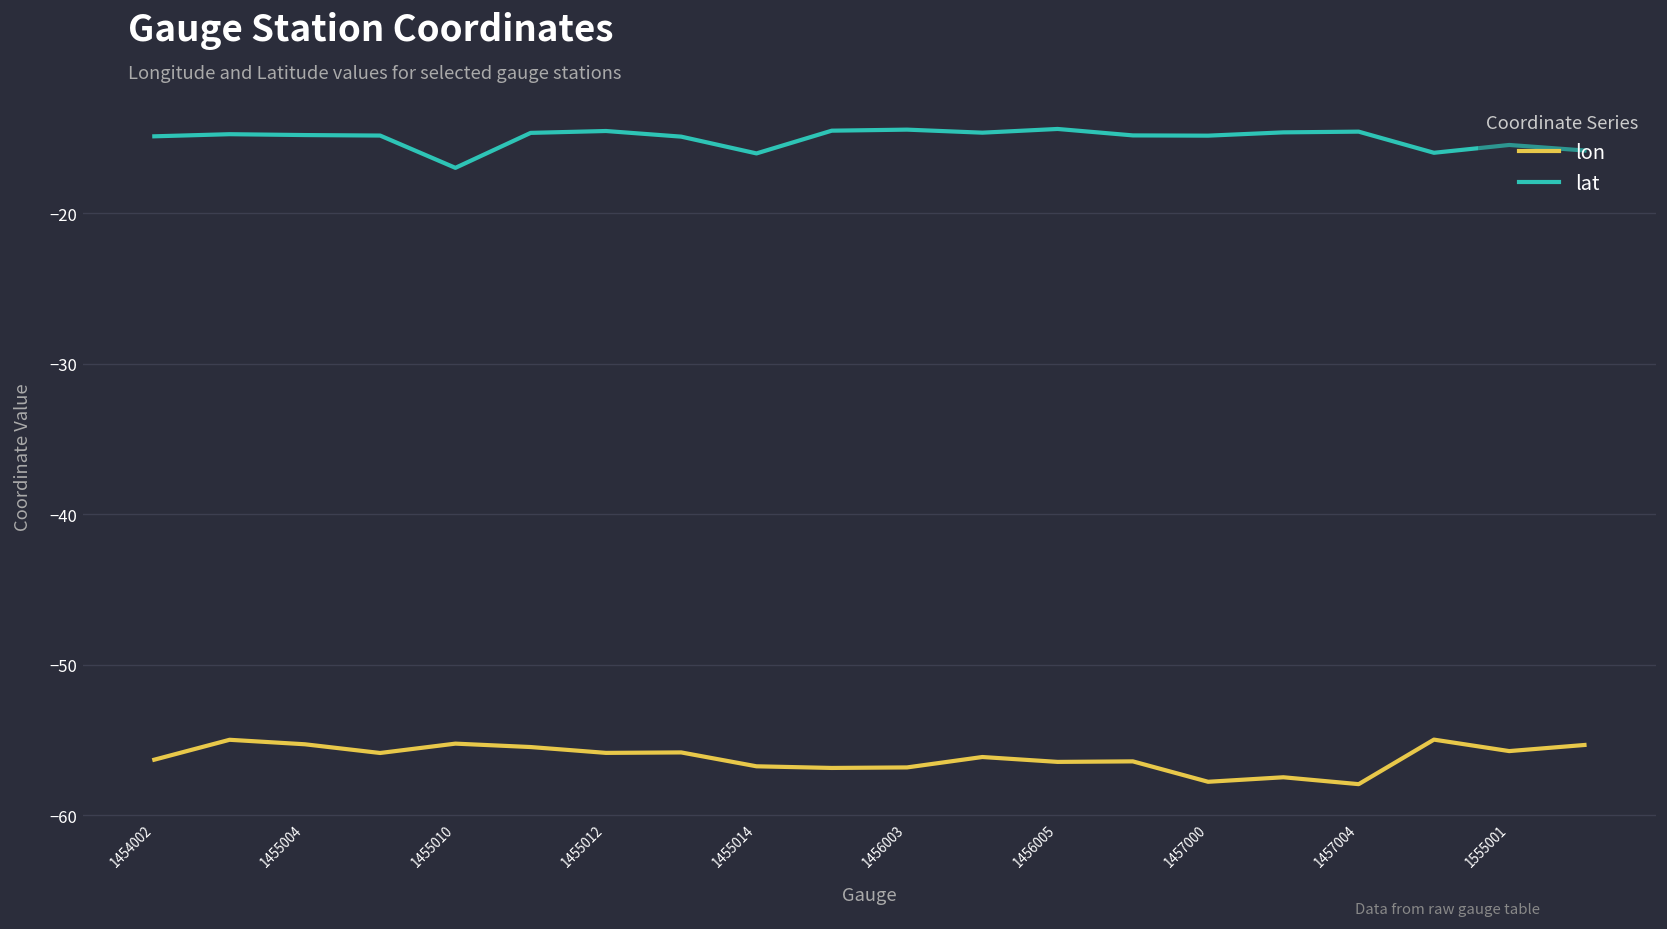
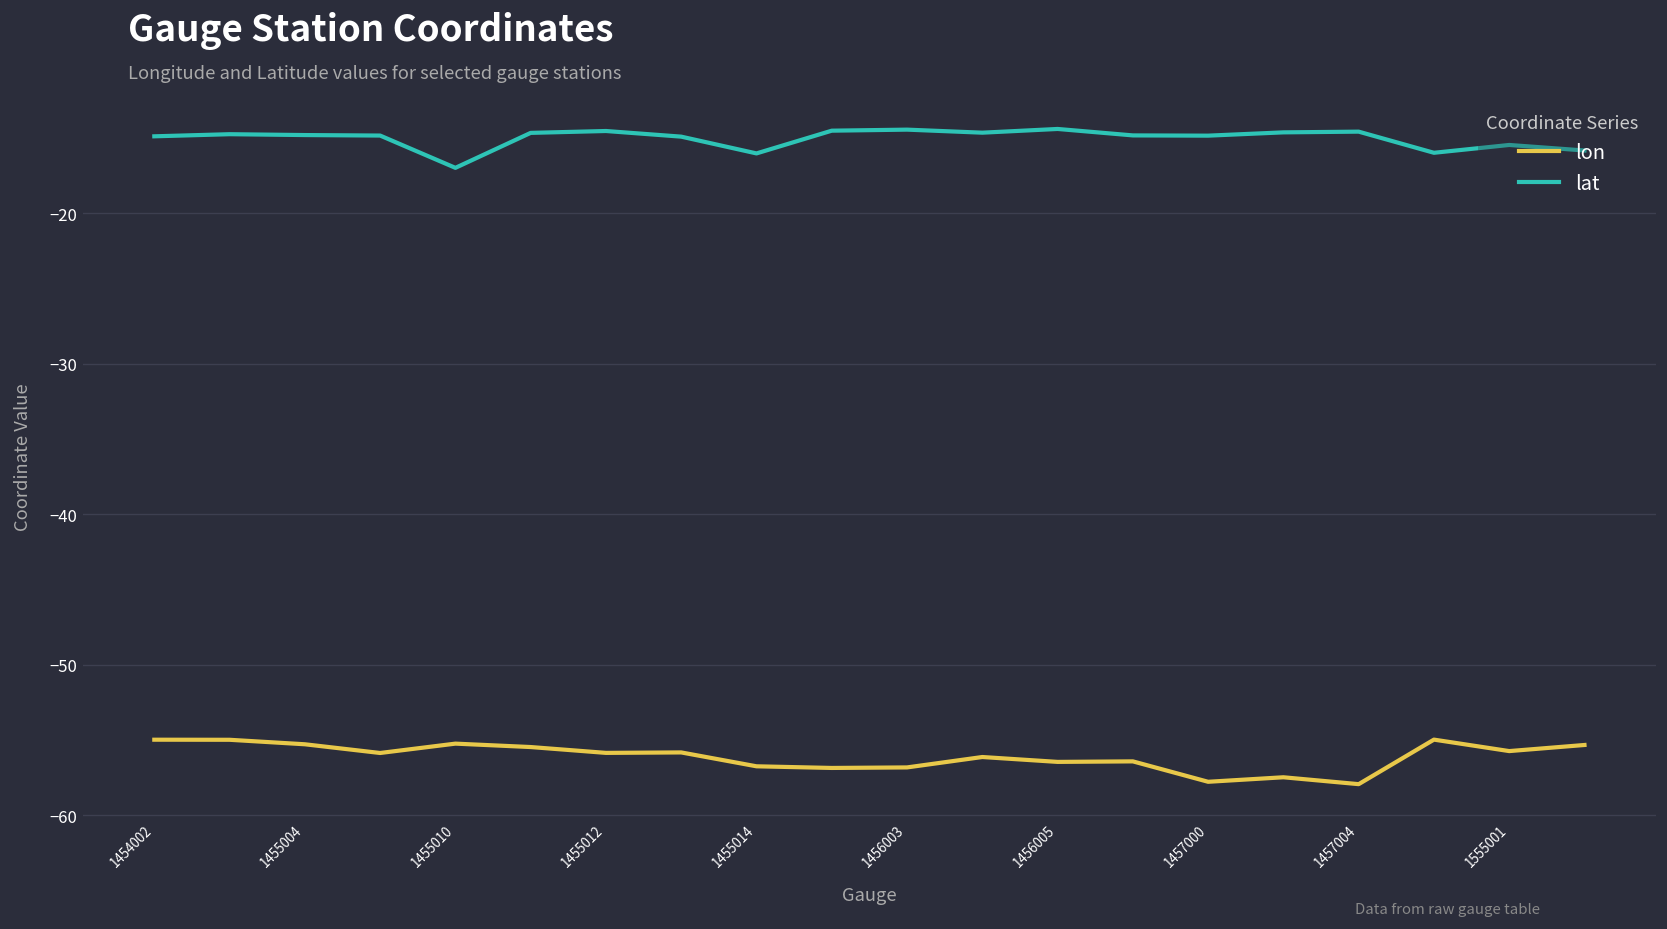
  {
    "lon": {
-     "1454002": -56.3,
+     "1454002": -55.0,
      "1455004": -55.3,
      "1455010": -55.2,
      "1455012": -55.8,
      "1455014": -56.7,
      "1456003": -56.8,
      "1456005": -56.4,
      "1457000": -57.8,
      "1457004": -57.9,
      "1555001": -55.7
    },
    "lat": {
      "1454002": -14.9,
      "1455004": -14.8,
      "1455010": -17.0,
      "1455012": -14.5,
      "1455014": -16.0,
      "1456003": -14.5,
      "1456005": -14.4,
      "1457000": -14.9,
      "1457004": -14.6
    }
  }
